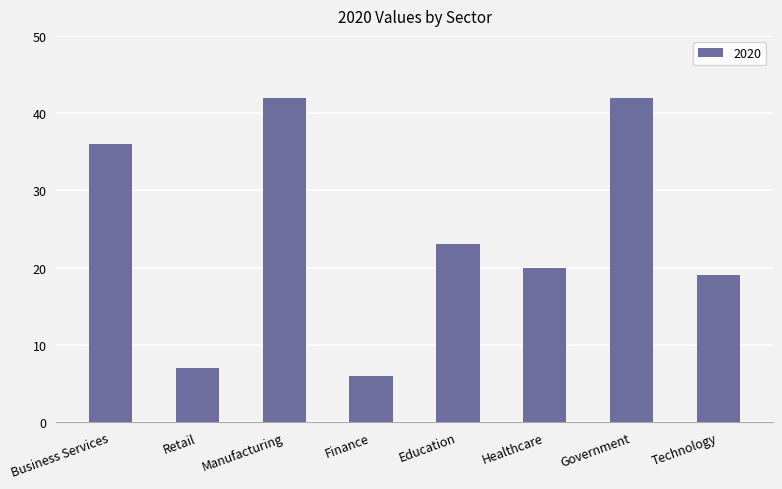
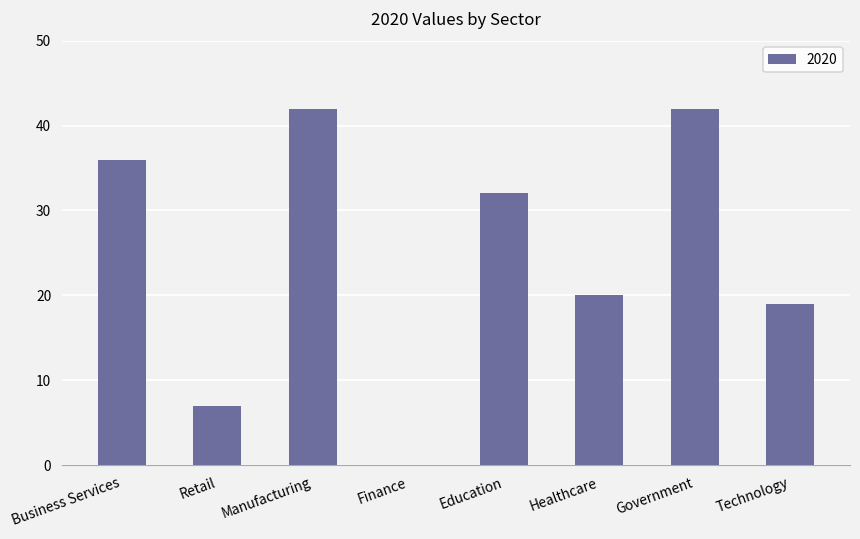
  {
    "Business Services": 36,
    "Retail": 7,
    "Manufacturing": 42,
-   "Finance": 6,
-   "Education": 23,
+   "Finance": 0,
+   "Education": 32,
    "Healthcare": 20,
    "Government": 42,
    "Technology": 19
  }
